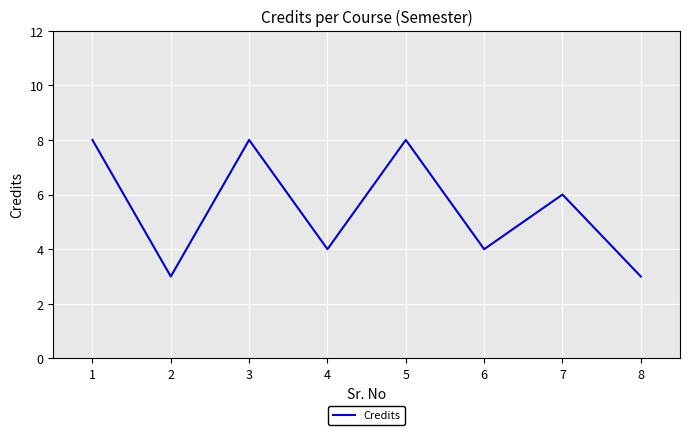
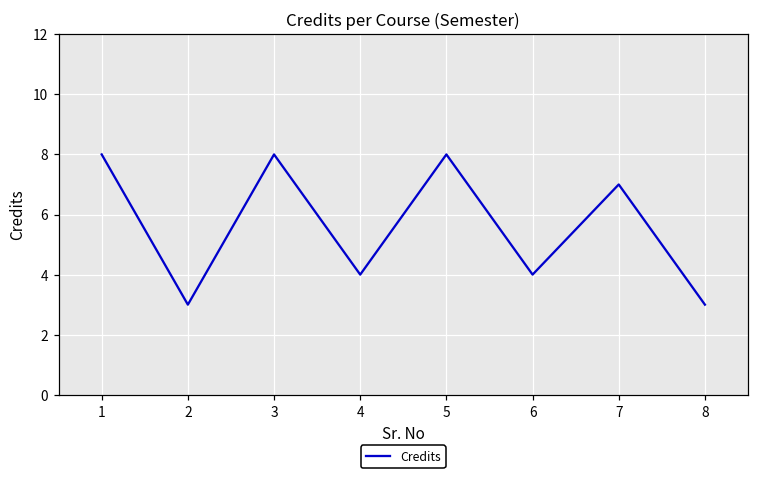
  {
    "1": 8,
    "2": 3,
    "3": 8,
    "4": 4,
    "5": 8,
    "6": 4,
-   "7": 6,
+   "7": 7,
    "8": 3
  }
